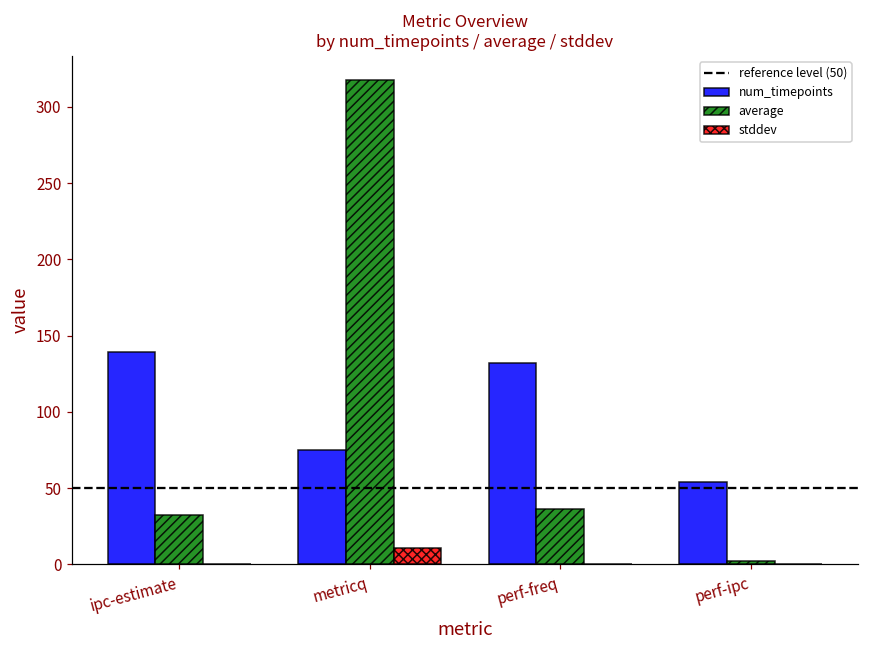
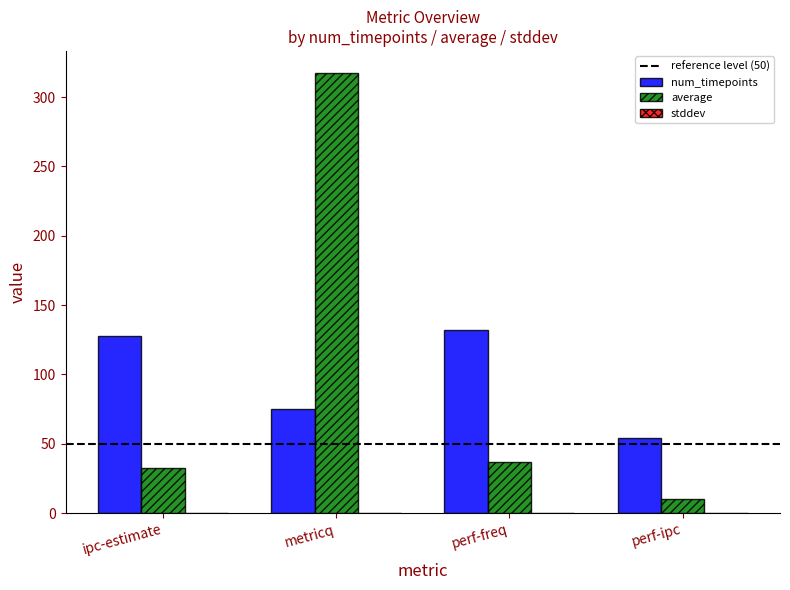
  {
    "num_timepoints": {
-     "ipc-estimate": 139,
+     "ipc-estimate": 128,
      "metricq": 75,
      "perf-freq": 132,
      "perf-ipc": 54
    },
    "average": {
      "ipc-estimate": 32,
      "metricq": 317,
      "perf-freq": 37,
-     "perf-ipc": 2
+     "perf-ipc": 10
    },
    "stddev": {
-     "metricq": 11
+     "metricq": 0
    }
  }
